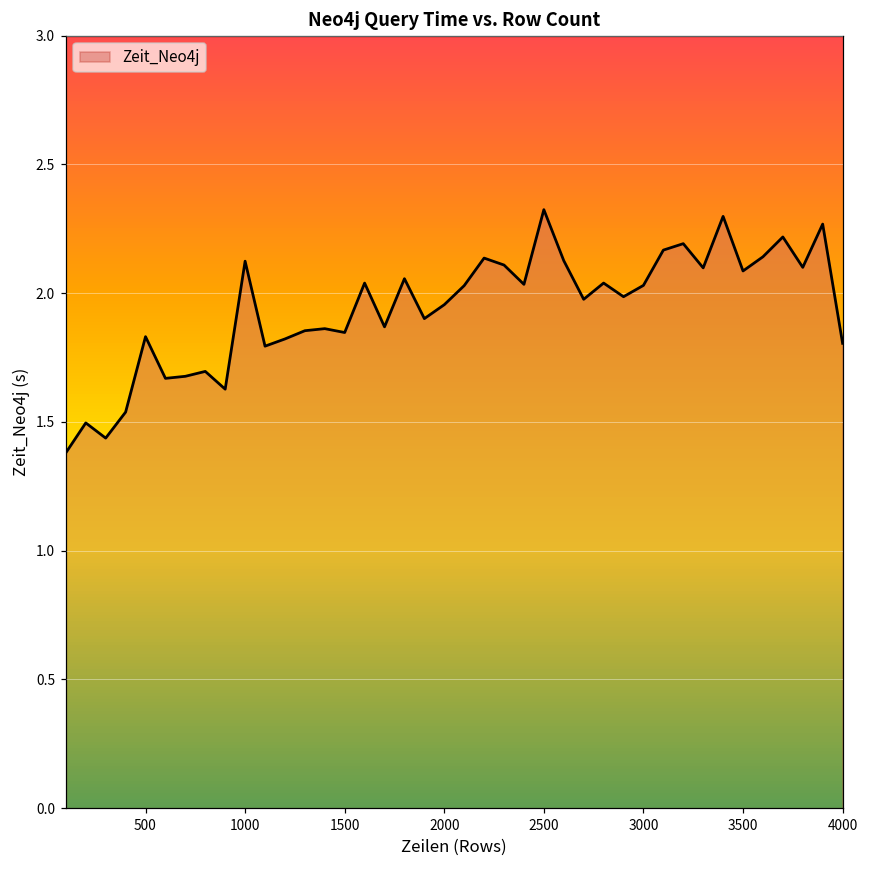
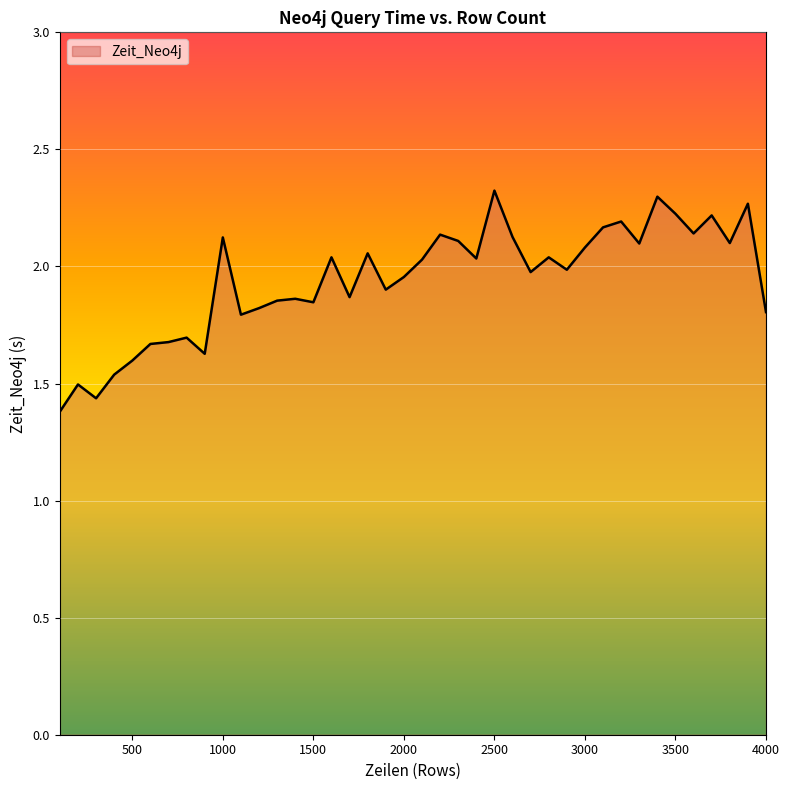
  {
-   "500": 1.83,
+   "500": 1.60,
    "1000": 2.12,
    "1500": 1.85,
    "2000": 1.96,
    "2500": 2.32,
-   "3000": 2.03,
-   "3500": 2.09,
+   "3000": 2.08,
+   "3500": 2.23,
    "4000": 1.81
  }
